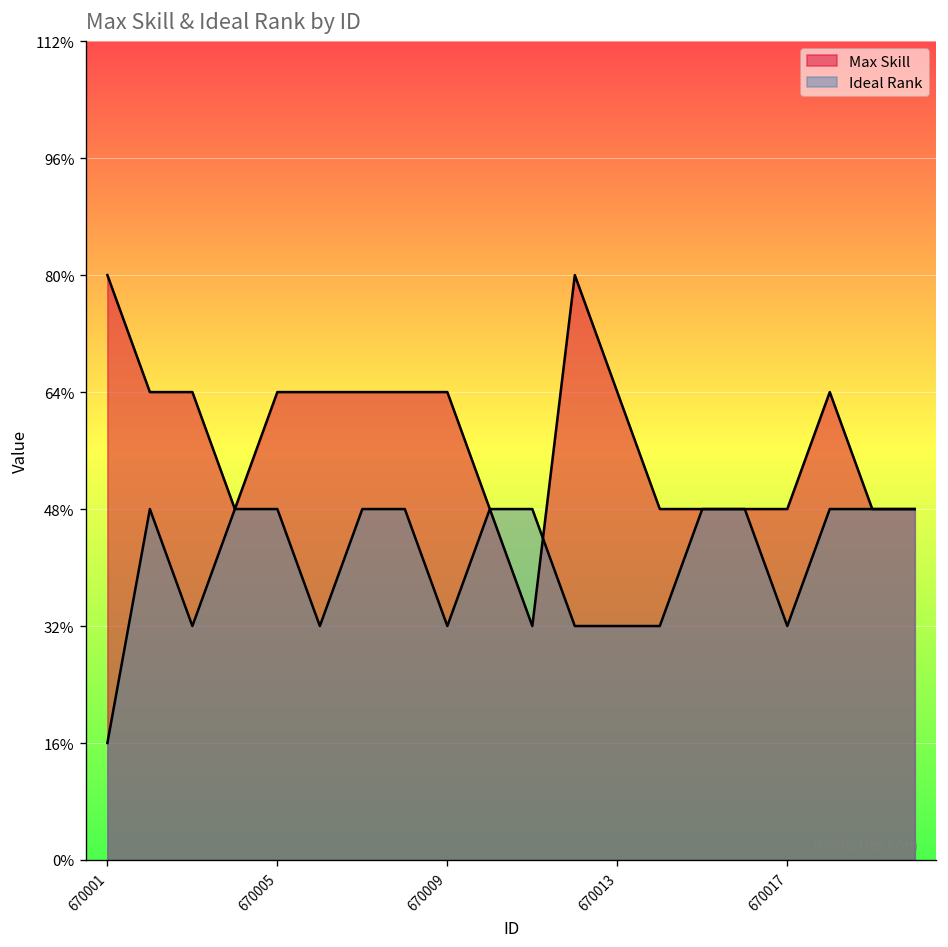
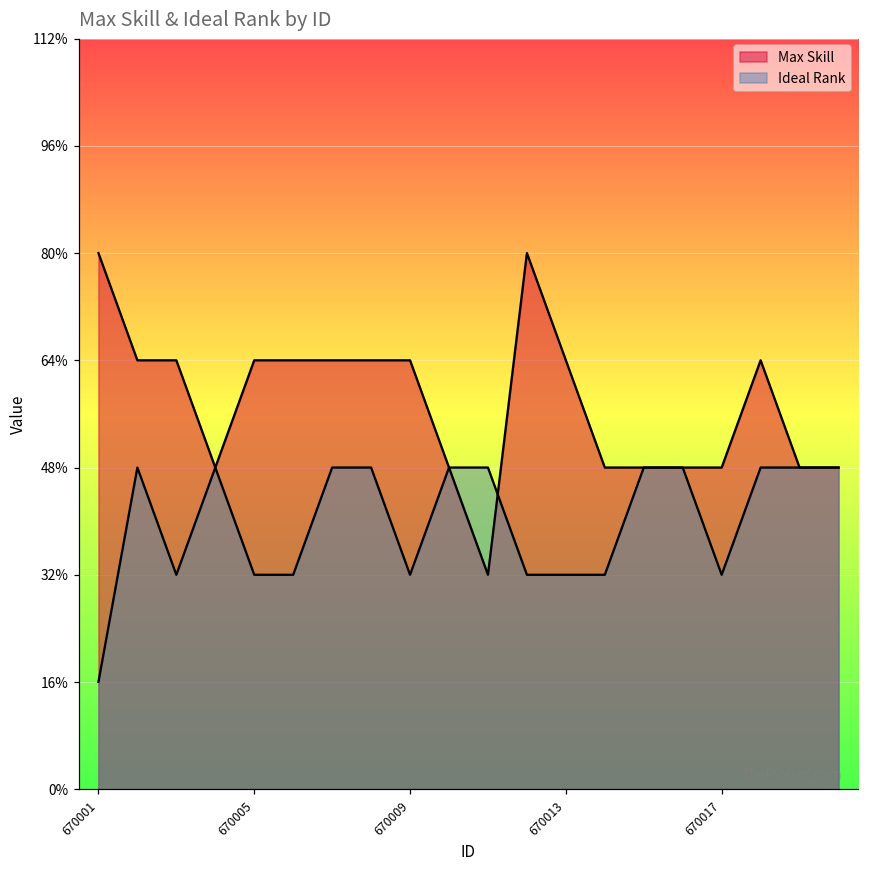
  {
    "Max Skill": {
      "670001": "80%",
      "670005": "64%",
      "670009": "64%",
      "670013": "64%",
      "670017": "48%"
    },
    "Ideal Rank": {
      "670001": "16%",
-     "670005": "48%",
+     "670005": "32%",
      "670009": "32%",
      "670013": "32%",
      "670017": "32%"
    }
  }
